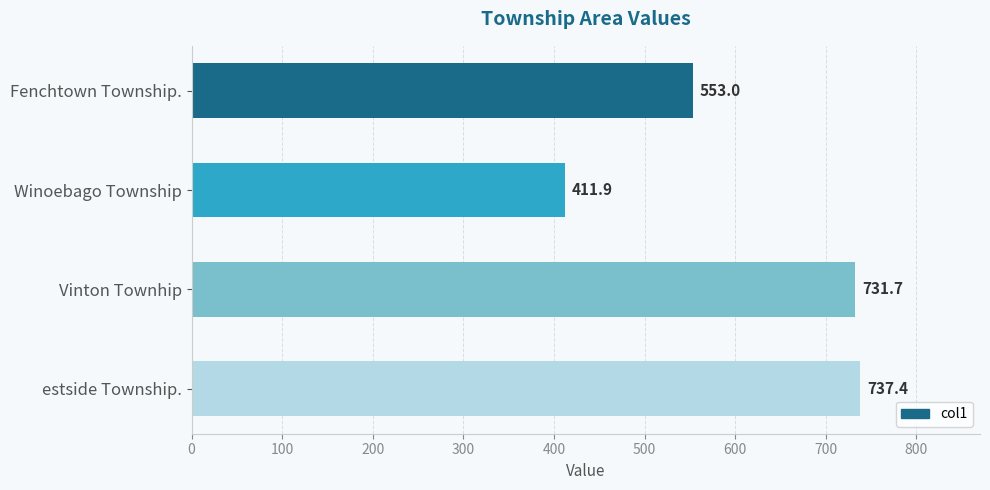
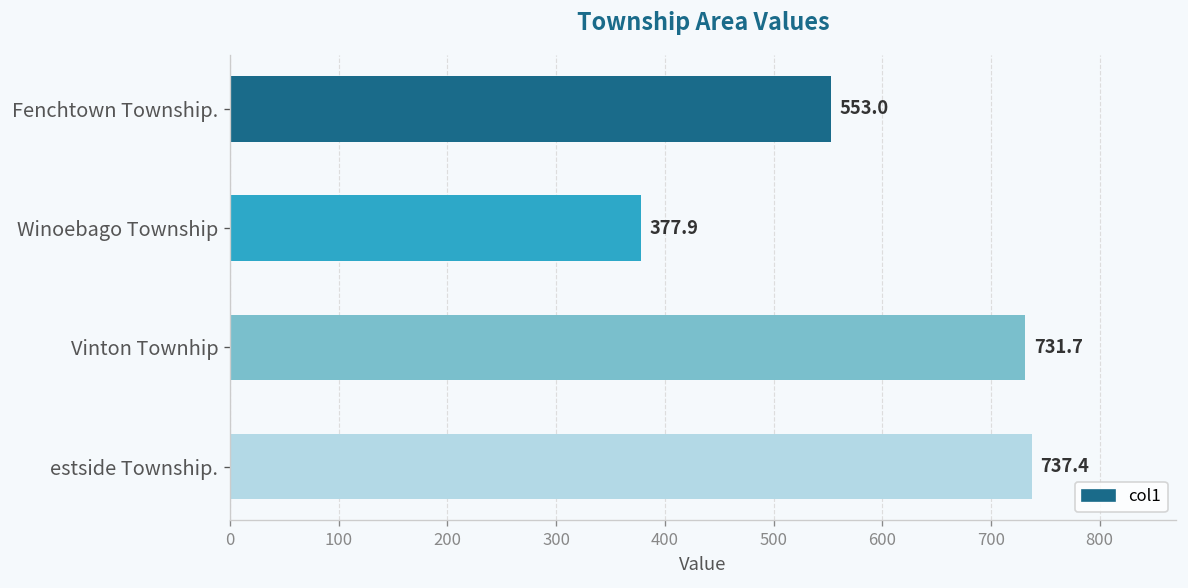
  {
    "Fenchtown Township.": 553.0,
-   "Winoebago Township": 411.9,
+   "Winoebago Township": 377.9,
    "Vinton Townhip": 731.7,
    "estside Township.": 737.4
  }
